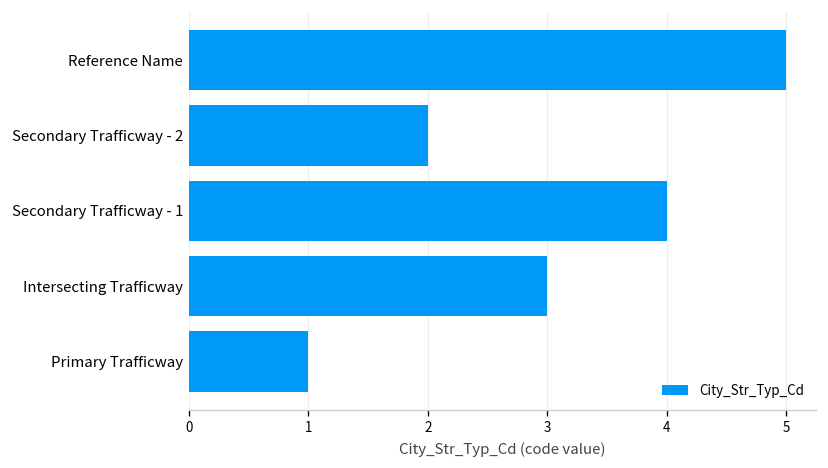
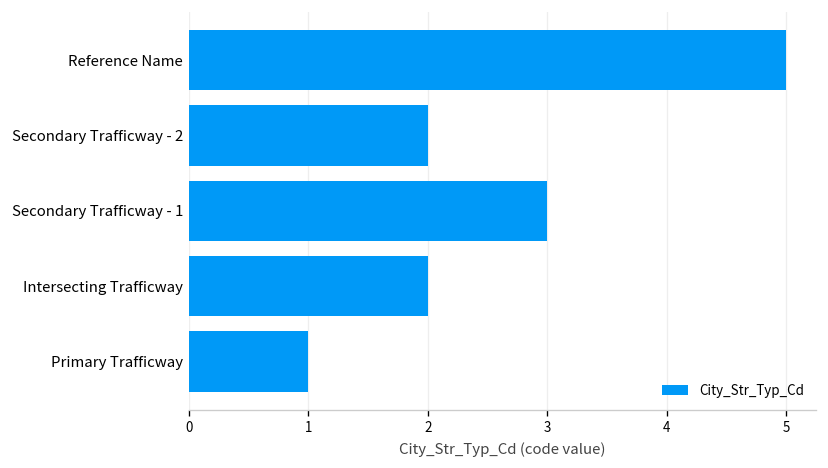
  {
    "Reference Name": 5,
    "Secondary Trafficway - 2": 2,
-   "Secondary Trafficway - 1": 4,
-   "Intersecting Trafficway": 3,
+   "Secondary Trafficway - 1": 3,
+   "Intersecting Trafficway": 2,
    "Primary Trafficway": 1
  }
